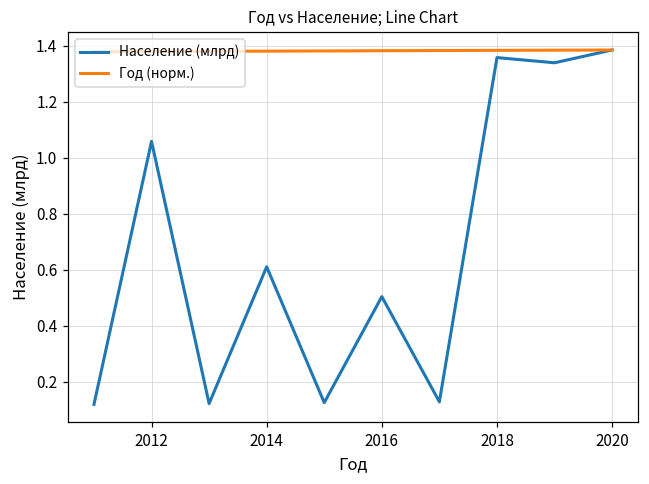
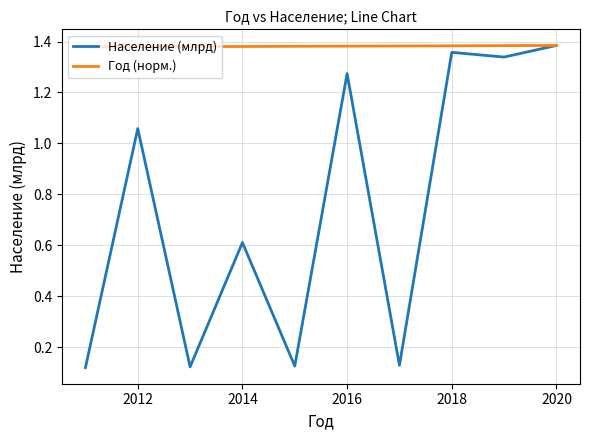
  {
    "Население (млрд)": {
      "2012": 1.06,
      "2014": 0.61,
-     "2016": 0.50,
+     "2016": 1.27,
      "2018": 1.36
    },
    "Год (норм.)": {
      "2014": 1.38,
      "2016": 1.38,
      "2018": 1.38
    }
  }
